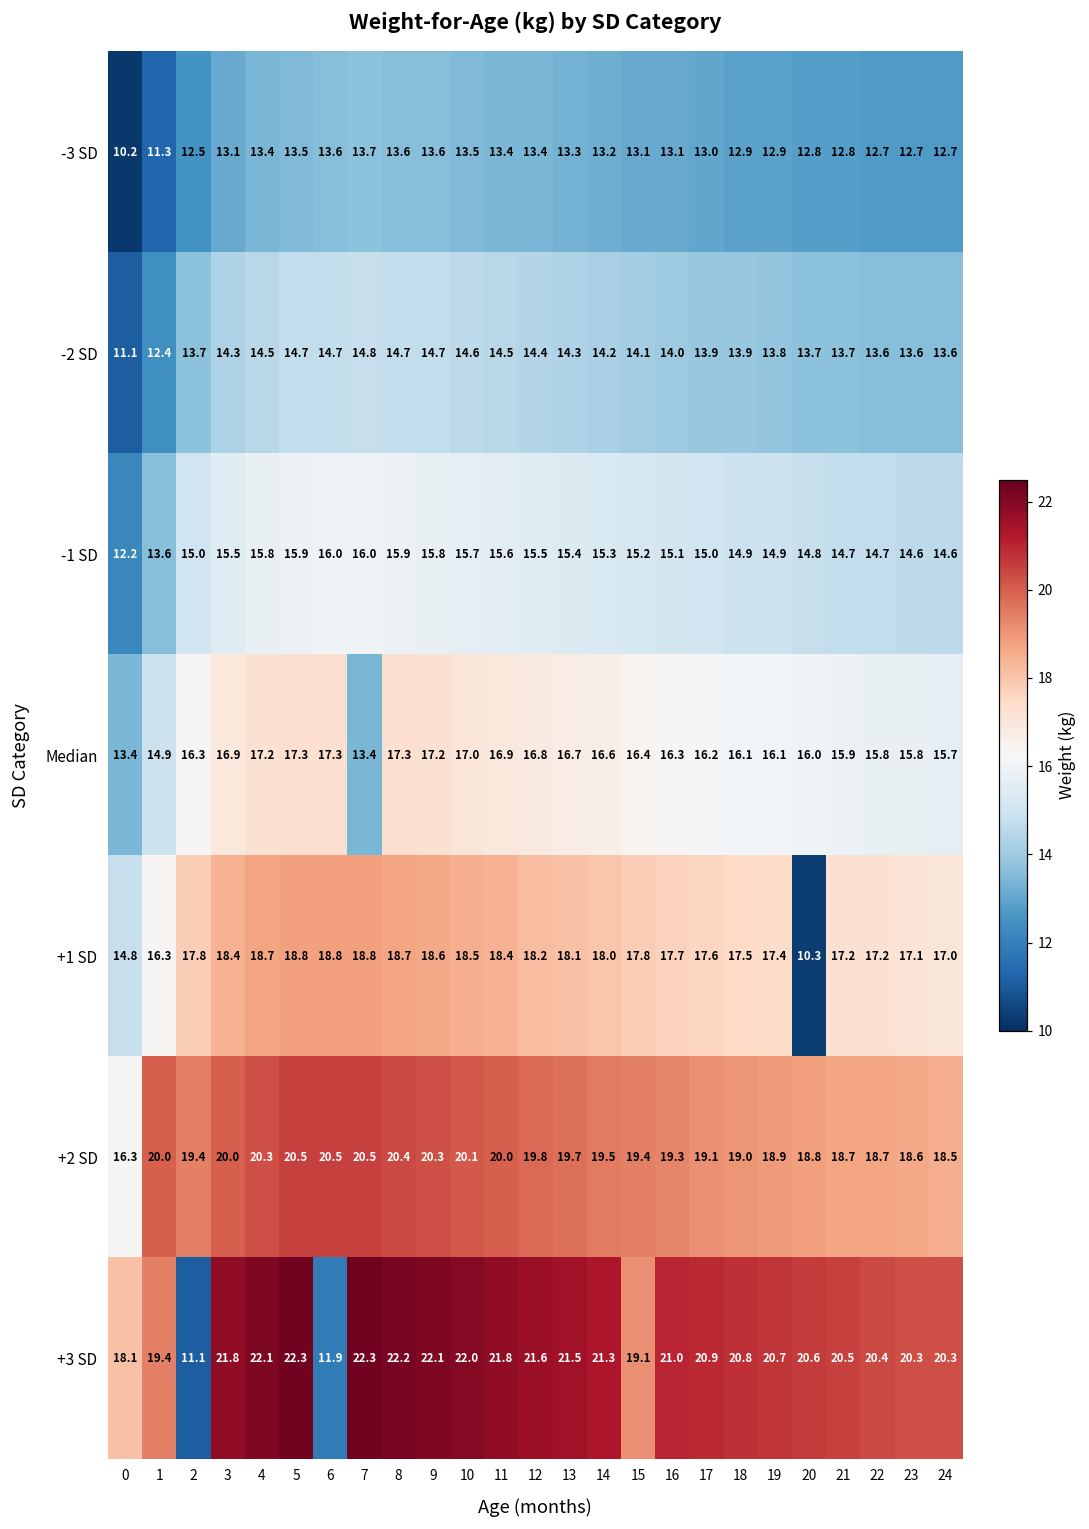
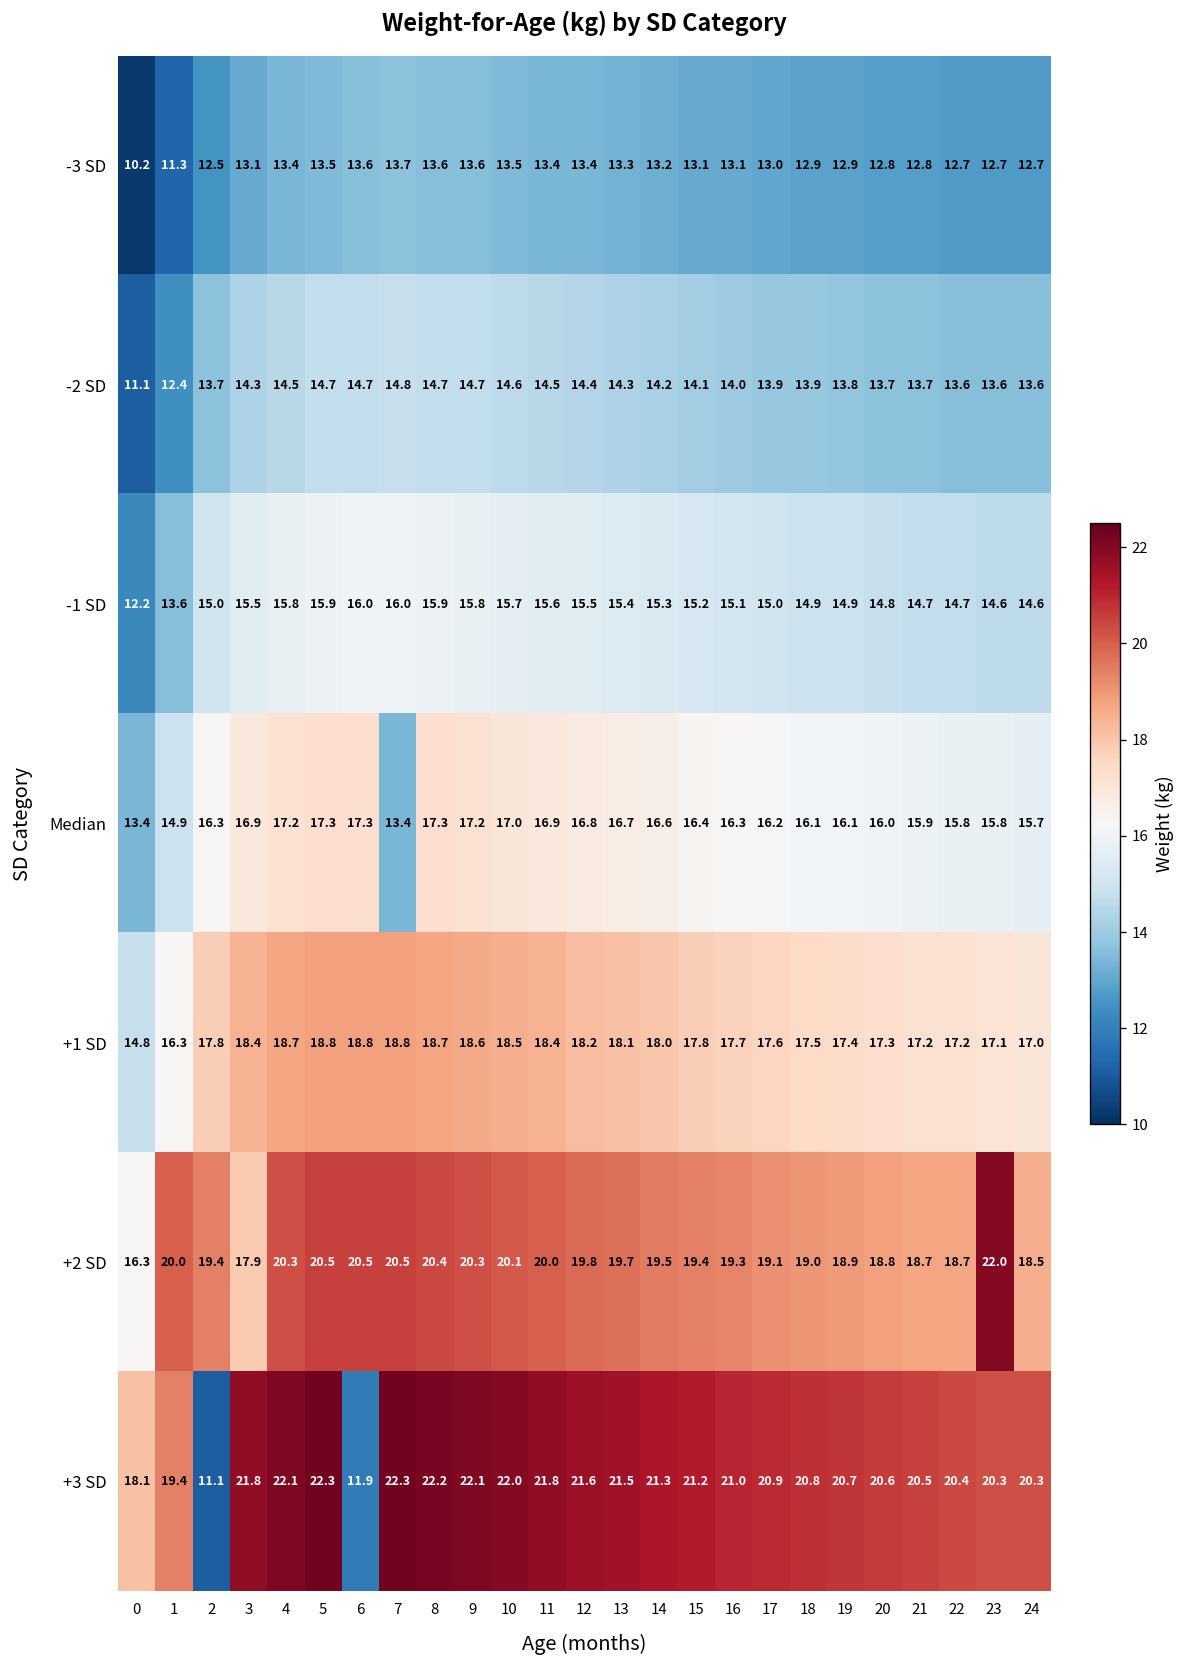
  {
    "-3 SD": {
      "0": 10.2,
      "1": 11.3,
      "2": 12.5,
      "3": 13.1,
      "4": 13.4,
      "5": 13.5,
      "6": 13.6,
      "7": 13.7,
      "8": 13.6,
      "9": 13.6,
      "10": 13.5,
      "11": 13.4,
      "12": 13.4,
      "13": 13.3,
      "14": 13.2,
      "15": 13.1,
      "16": 13.1,
      "17": 13.0,
      "18": 12.9,
      "19": 12.9,
      "20": 12.8,
      "21": 12.8,
      "22": 12.7,
      "23": 12.7,
      "24": 12.7
    },
    "-2 SD": {
      "0": 11.1,
      "1": 12.4,
      "2": 13.7,
      "3": 14.3,
      "4": 14.5,
      "5": 14.7,
      "6": 14.7,
      "7": 14.8,
      "8": 14.7,
      "9": 14.7,
      "10": 14.6,
      "11": 14.5,
      "12": 14.4,
      "13": 14.3,
      "14": 14.2,
      "15": 14.1,
      "16": 14.0,
      "17": 13.9,
      "18": 13.9,
      "19": 13.8,
      "20": 13.7,
      "21": 13.7,
      "22": 13.6,
      "23": 13.6,
      "24": 13.6
    },
    "-1 SD": {
      "0": 12.2,
      "1": 13.6,
      "2": 15.0,
      "3": 15.5,
      "4": 15.8,
      "5": 15.9,
      "6": 16.0,
      "7": 16.0,
      "8": 15.9,
      "9": 15.8,
      "10": 15.7,
      "11": 15.6,
      "12": 15.5,
      "13": 15.4,
      "14": 15.3,
      "15": 15.2,
      "16": 15.1,
      "17": 15.0,
      "18": 14.9,
      "19": 14.9,
      "20": 14.8,
      "21": 14.7,
      "22": 14.7,
      "23": 14.6,
      "24": 14.6
    },
    "Median": {
      "0": 13.4,
      "1": 14.9,
      "2": 16.3,
      "3": 16.9,
      "4": 17.2,
      "5": 17.3,
      "6": 17.3,
      "7": 13.4,
      "8": 17.3,
      "9": 17.2,
      "10": 17.0,
      "11": 16.9,
      "12": 16.8,
      "13": 16.7,
      "14": 16.6,
      "15": 16.4,
      "16": 16.3,
      "17": 16.2,
      "18": 16.1,
      "19": 16.1,
      "20": 16.0,
      "21": 15.9,
      "22": 15.8,
      "23": 15.8,
      "24": 15.7
    },
    "+1 SD": {
      "0": 14.8,
      "1": 16.3,
      "2": 17.8,
      "3": 18.4,
      "4": 18.7,
      "5": 18.8,
      "6": 18.8,
      "7": 18.8,
      "8": 18.7,
      "9": 18.6,
      "10": 18.5,
      "11": 18.4,
      "12": 18.2,
      "13": 18.1,
      "14": 18.0,
      "15": 17.8,
      "16": 17.7,
      "17": 17.6,
      "18": 17.5,
      "19": 17.4,
-     "20": 10.3,
+     "20": 17.3,
      "21": 17.2,
      "22": 17.2,
      "23": 17.1,
      "24": 17.0
    },
    "+2 SD": {
      "0": 16.3,
      "1": 20.0,
      "2": 19.4,
-     "3": 20.0,
+     "3": 17.9,
      "4": 20.3,
      "5": 20.5,
      "6": 20.5,
      "7": 20.5,
      "8": 20.4,
      "9": 20.3,
      "10": 20.1,
      "11": 20.0,
      "12": 19.8,
      "13": 19.7,
      "14": 19.5,
      "15": 19.4,
      "16": 19.3,
      "17": 19.1,
      "18": 19.0,
      "19": 18.9,
      "20": 18.8,
      "21": 18.7,
      "22": 18.7,
-     "23": 18.6,
+     "23": 22.0,
      "24": 18.5
    },
    "+3 SD": {
      "0": 18.1,
      "1": 19.4,
      "2": 11.1,
      "3": 21.8,
      "4": 22.1,
      "5": 22.3,
      "6": 11.9,
      "7": 22.3,
      "8": 22.2,
      "9": 22.1,
      "10": 22.0,
      "11": 21.8,
      "12": 21.6,
      "13": 21.5,
      "14": 21.3,
-     "15": 19.1,
+     "15": 21.2,
      "16": 21.0,
      "17": 20.9,
      "18": 20.8,
      "19": 20.7,
      "20": 20.6,
      "21": 20.5,
      "22": 20.4,
      "23": 20.3,
      "24": 20.3
    }
  }
